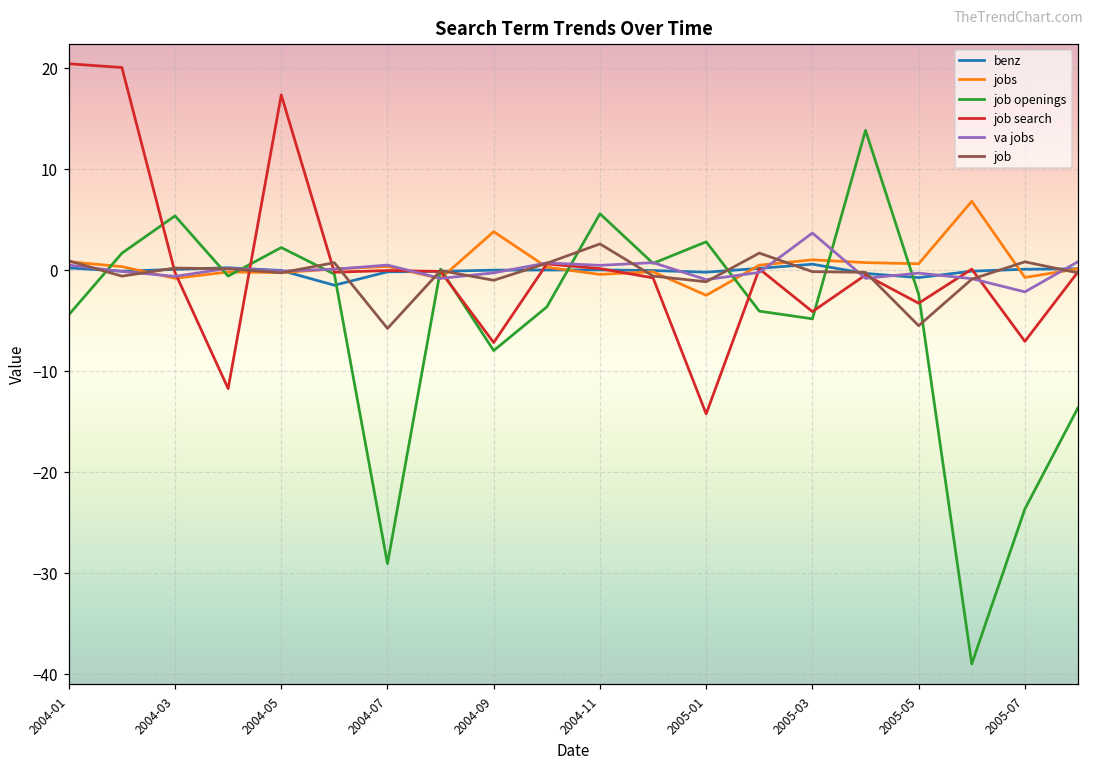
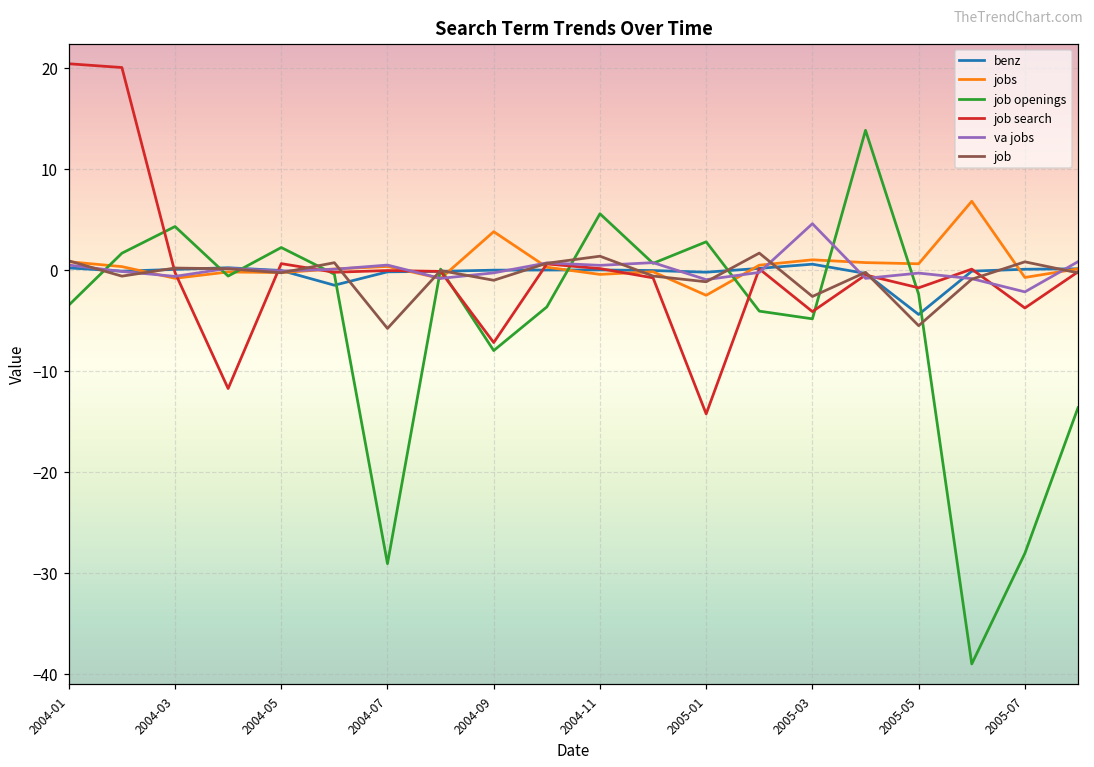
  {
    "benz": {
      "2004-01": 0,
      "2005-01": 0,
      "2005-03": 1,
-     "2005-05": -1,
+     "2005-05": -4,
      "2005-07": 0
    },
    "jobs": {
      "2004-09": 4,
      "2004-11": 0,
      "2005-01": -3,
      "2005-03": 1,
      "2005-05": 1,
      "2005-07": -1
    },
    "job openings": {
-     "2004-01": -4,
-     "2004-03": 5,
+     "2004-01": -3,
+     "2004-03": 4,
      "2004-05": 2,
      "2004-07": -29,
      "2004-09": -8,
      "2004-11": 6,
      "2005-01": 3,
      "2005-03": -5,
      "2005-05": -2,
-     "2005-07": -24
+     "2005-07": -28
    },
    "job search": {
      "2004-01": 20,
      "2004-03": 0,
-     "2004-05": 17,
+     "2004-05": 1,
      "2004-09": -7,
      "2005-01": -14,
      "2005-03": -4,
-     "2005-05": -3,
-     "2005-07": -7
+     "2005-05": -2,
+     "2005-07": -4
    },
    "va jobs": {
      "2004-01": 0,
      "2004-11": 0,
-     "2005-03": 4,
+     "2005-03": 5,
      "2005-05": 0,
      "2005-07": -2
    },
    "job": {
      "2004-07": -6,
      "2004-09": -1,
-     "2004-11": 3,
-     "2005-03": 0,
+     "2004-11": 1,
+     "2005-03": -3,
      "2005-05": -6,
      "2005-07": 1
    }
  }
